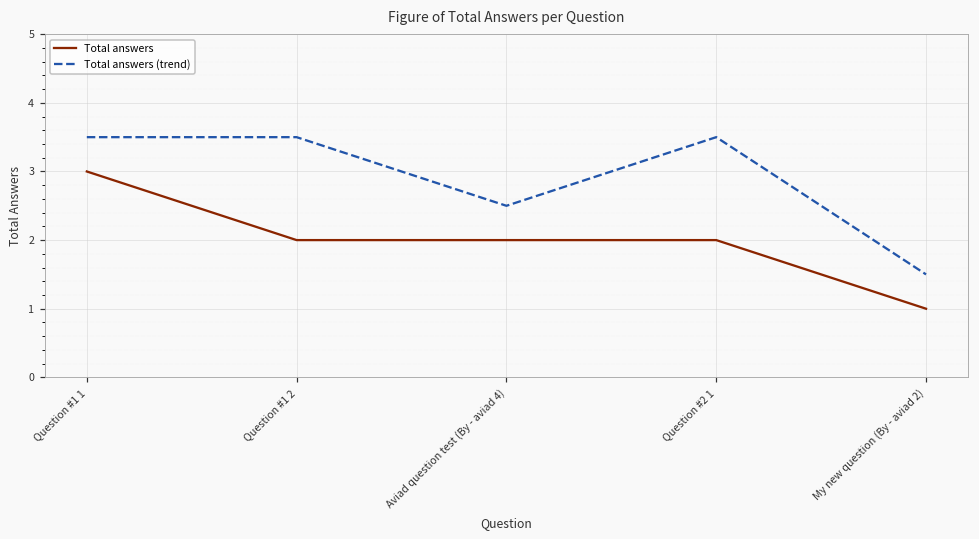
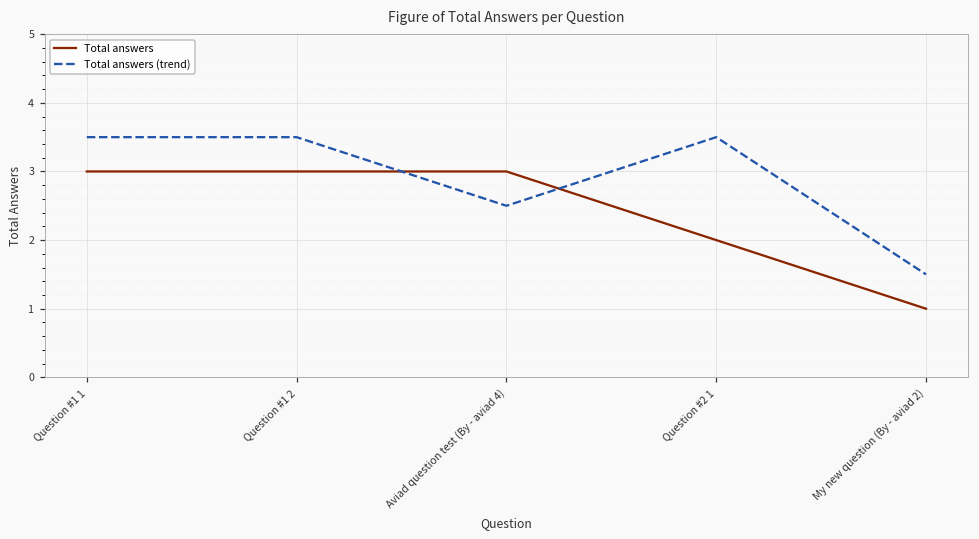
  {
    "Total answers": {
      "Question #1 1": 3,
-     "Question #1 2": 2,
-     "Aviad question test (By - aviad 4)": 2,
+     "Question #1 2": 3,
+     "Aviad question test (By - aviad 4)": 3,
      "Question #2 1": 2,
      "My new question (By - aviad 2)": 1
    },
    "Total answers (trend)": {
      "Question #1 1": 3.5,
      "Question #1 2": 3.5,
      "Aviad question test (By - aviad 4)": 2.5,
      "Question #2 1": 3.5,
      "My new question (By - aviad 2)": 1.5
    }
  }
